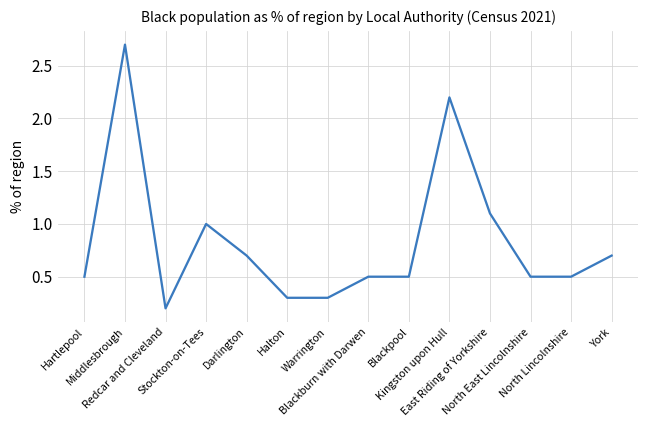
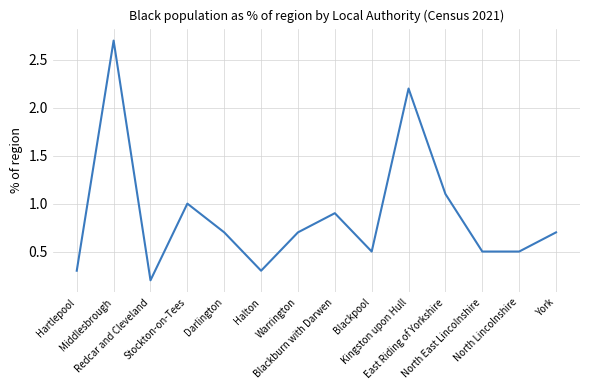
  {
-   "Hartlepool": 0.5,
+   "Hartlepool": 0.3,
    "Middlesbrough": 2.7,
    "Redcar and Cleveland": 0.2,
    "Stockton-on-Tees": 1.0,
    "Darlington": 0.7,
    "Halton": 0.3,
-   "Warrington": 0.3,
-   "Blackburn with Darwen": 0.5,
+   "Warrington": 0.7,
+   "Blackburn with Darwen": 0.9,
    "Blackpool": 0.5,
    "Kingston upon Hull": 2.2,
    "East Riding of Yorkshire": 1.1,
    "North East Lincolnshire": 0.5,
    "North Lincolnshire": 0.5,
    "York": 0.7
  }
